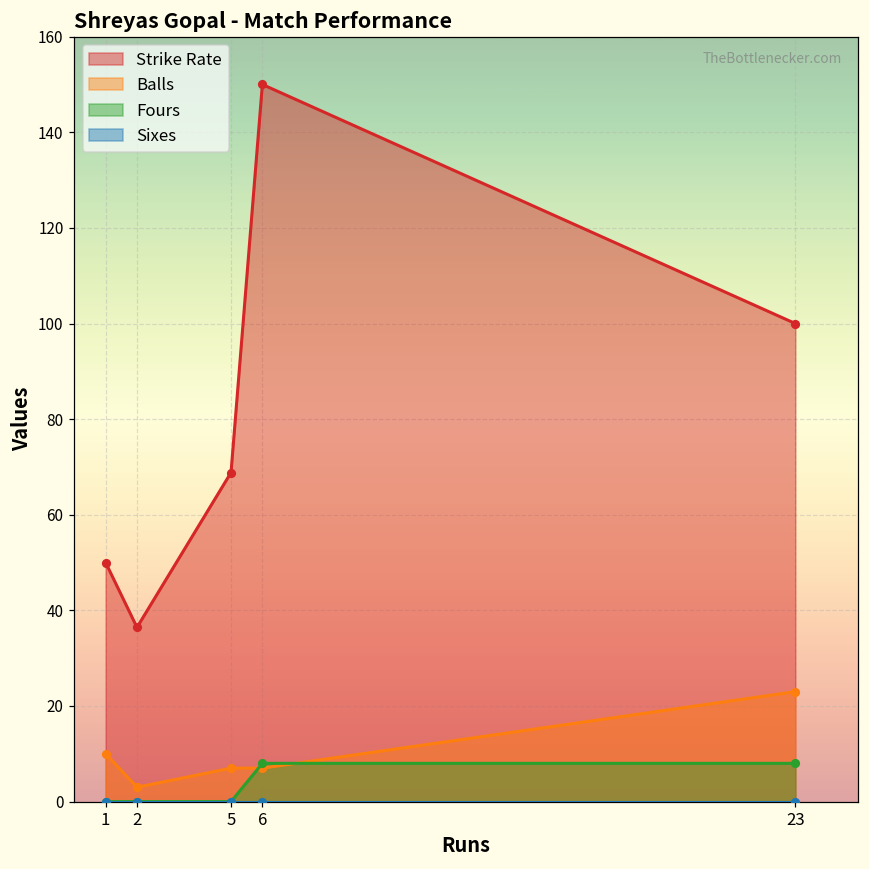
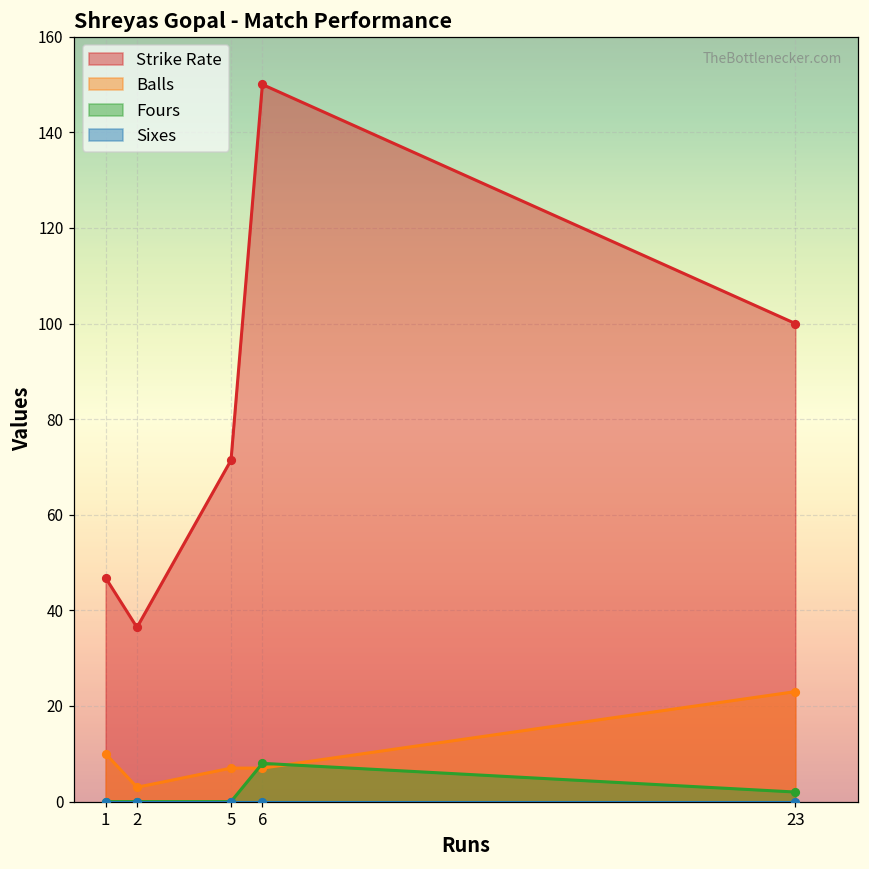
  {
    "Strike Rate": {
-     "1": 50,
+     "1": 47,
      "2": 36,
-     "5": 69,
+     "5": 71,
      "6": 150,
      "23": 100
    },
    "Balls": {
      "1": 10,
      "2": 3,
      "5": 7,
      "6": 7,
      "23": 23
    },
    "Fours": {
      "6": 8,
-     "23": 8
+     "23": 2
    },
    "Sixes": {
      "6": 0,
      "23": 0
    }
  }
